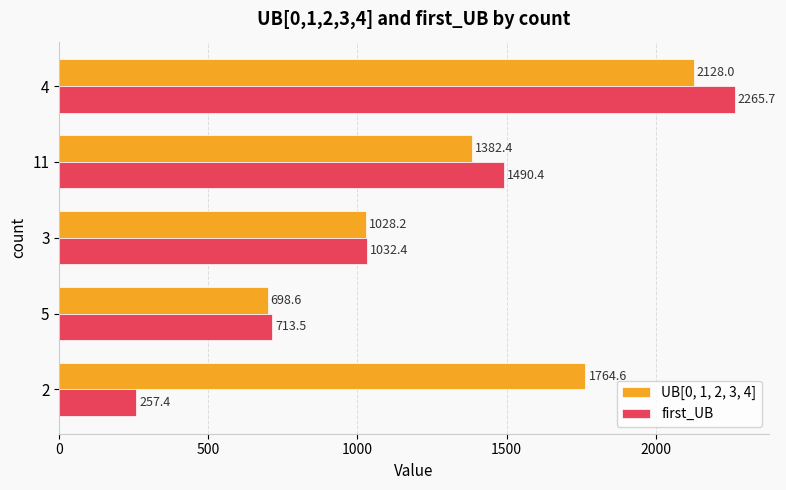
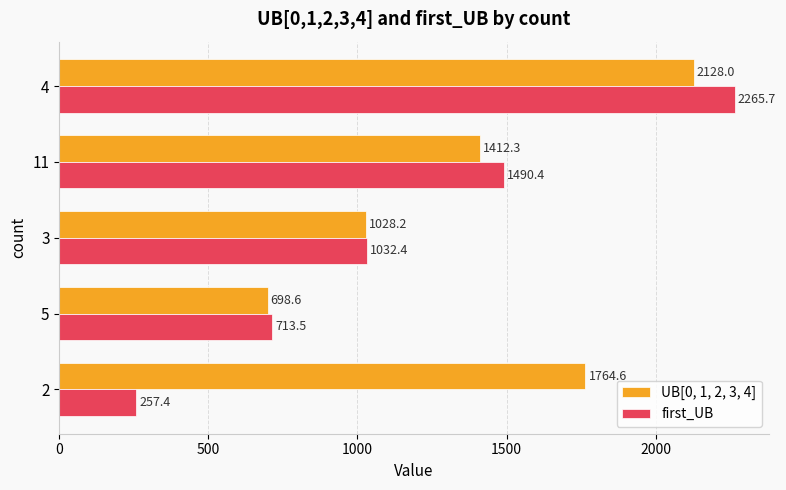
  {
    "UB[0, 1, 2, 3, 4]": {
      "4": 2128.0,
-     "11": 1382.4,
+     "11": 1412.3,
      "3": 1028.2,
      "5": 698.6
    },
    "first_UB": {
      "4": 2265.7,
      "11": 1490.4,
      "3": 1032.4,
      "5": 713.5,
      "2": 257.4
    }
  }
